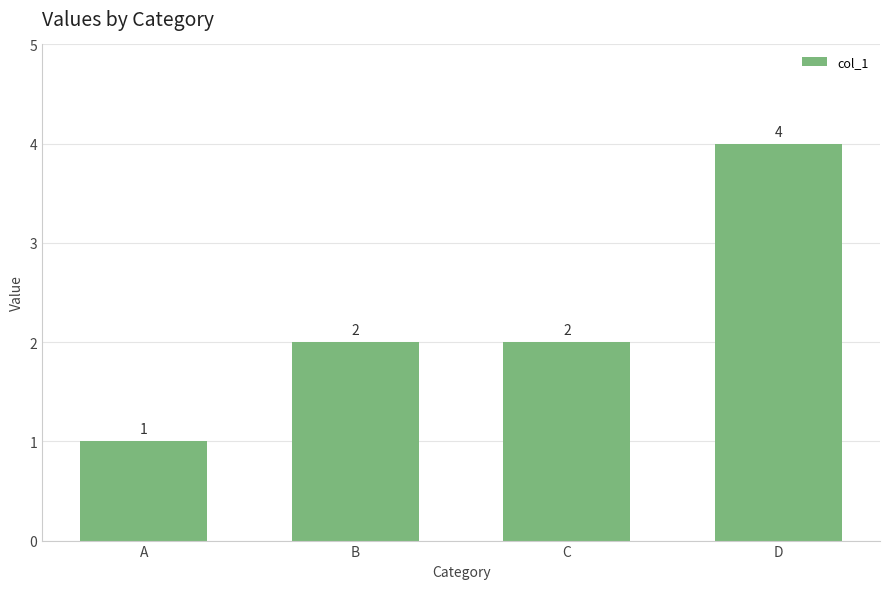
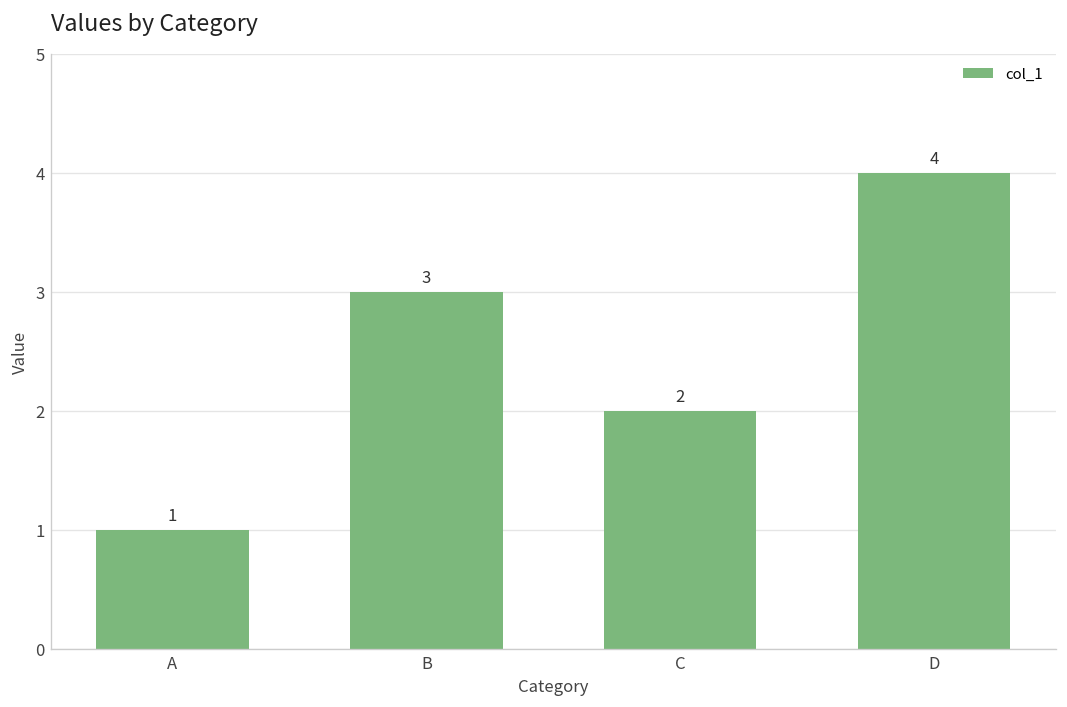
  {
    "A": 1,
-   "B": 2,
+   "B": 3,
    "C": 2,
    "D": 4
  }
